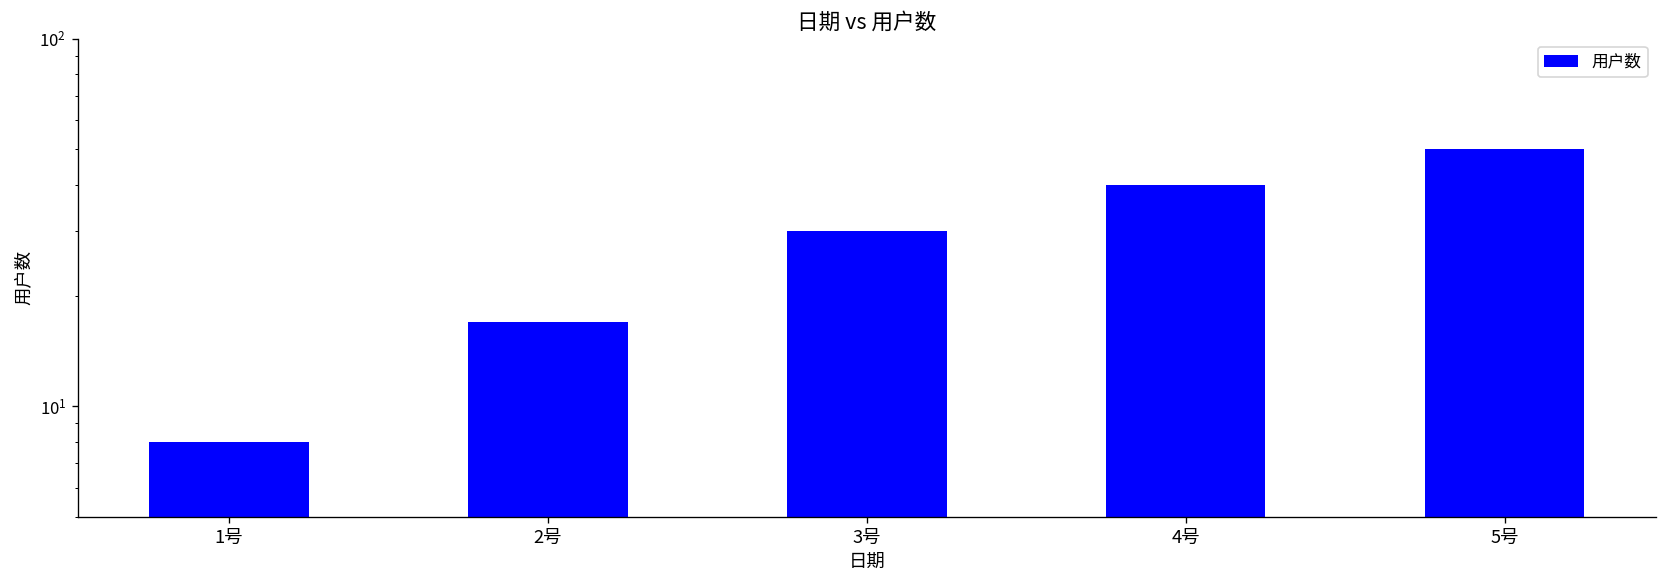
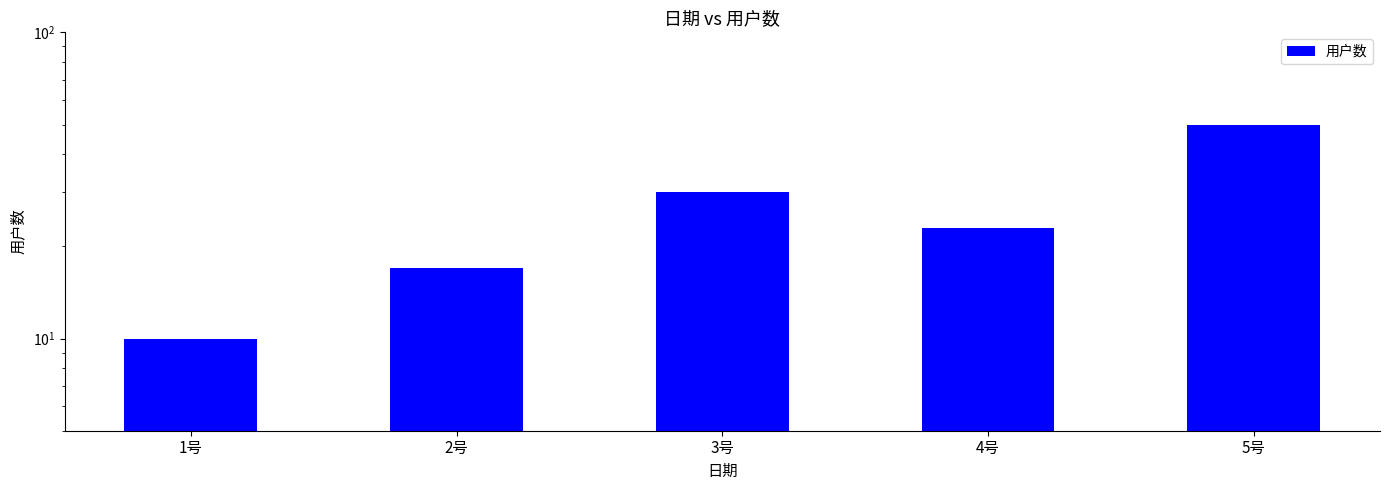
  {
-   "1号": 8,
+   "1号": 10,
    "2号": 17,
    "3号": 30,
-   "4号": 40,
+   "4号": 23,
    "5号": 50
  }
